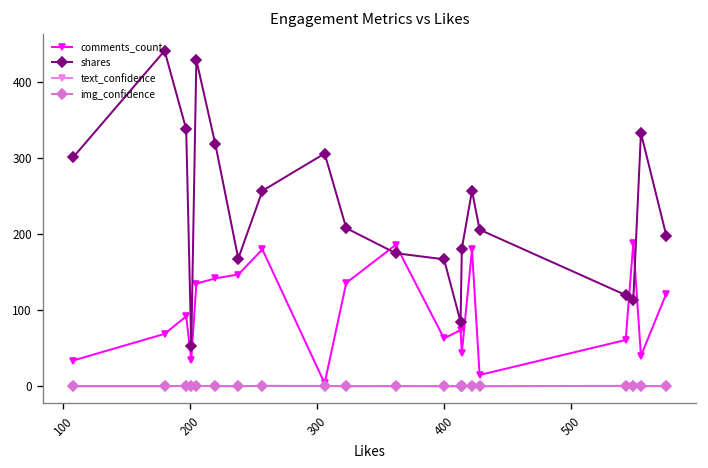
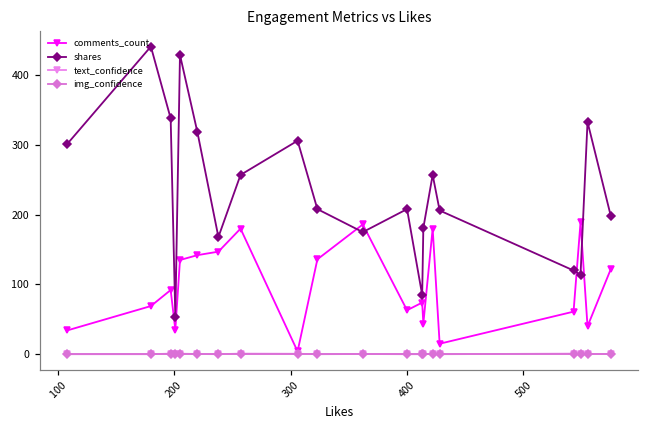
  {
    "comments_count": {
      "400": 60
    },
    "shares": {
-     "400": 170
+     "400": 210
    },
    "img_confidence": {
      "400": 0
    }
  }
